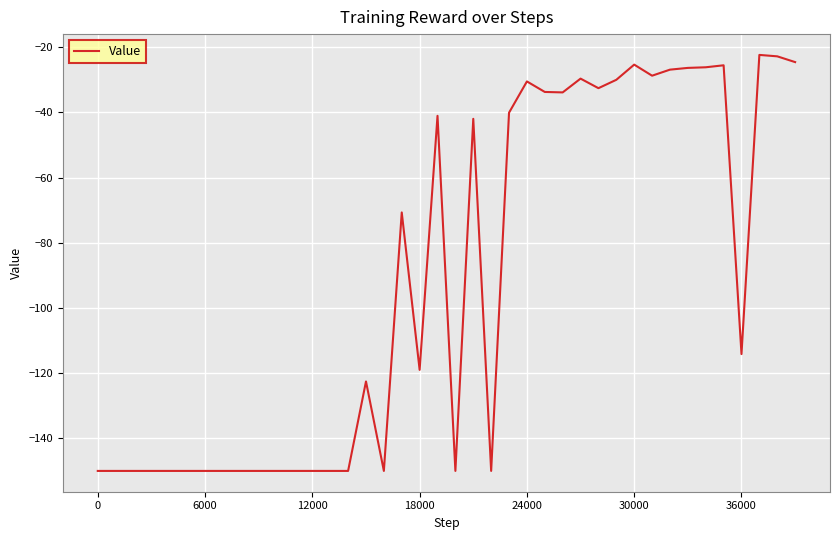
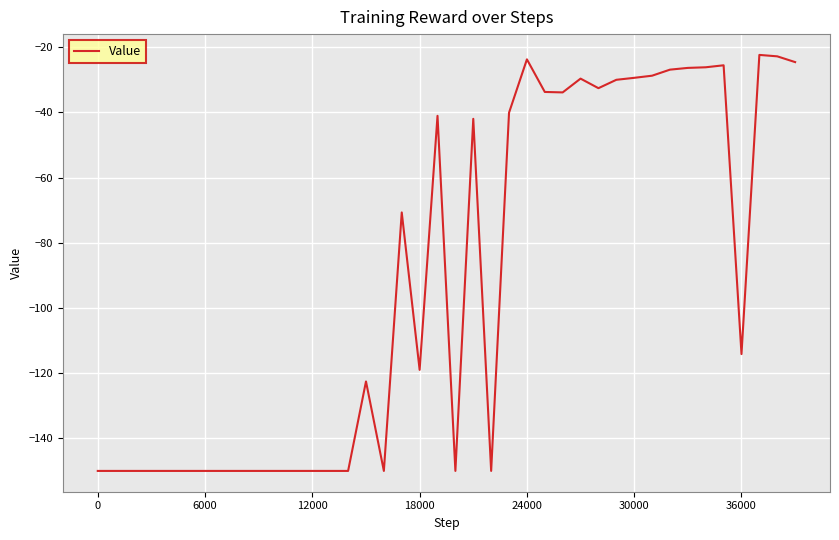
  {
    "0": -150,
    "6000": -150,
    "12000": -150,
    "18000": -119,
-   "24000": -31,
-   "30000": -25,
+   "24000": -24,
+   "30000": -29,
    "36000": -114
  }
